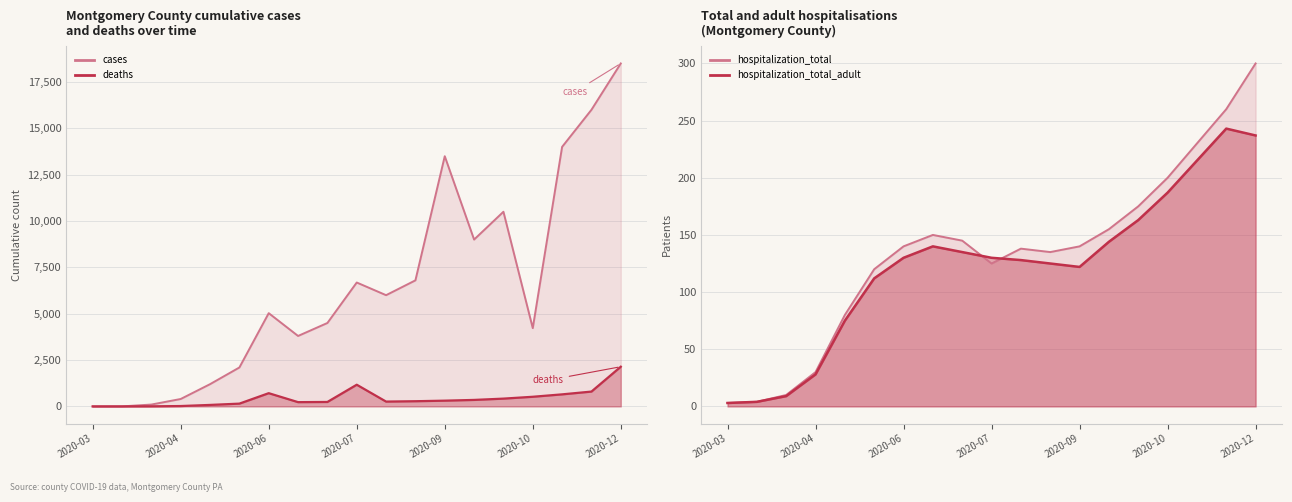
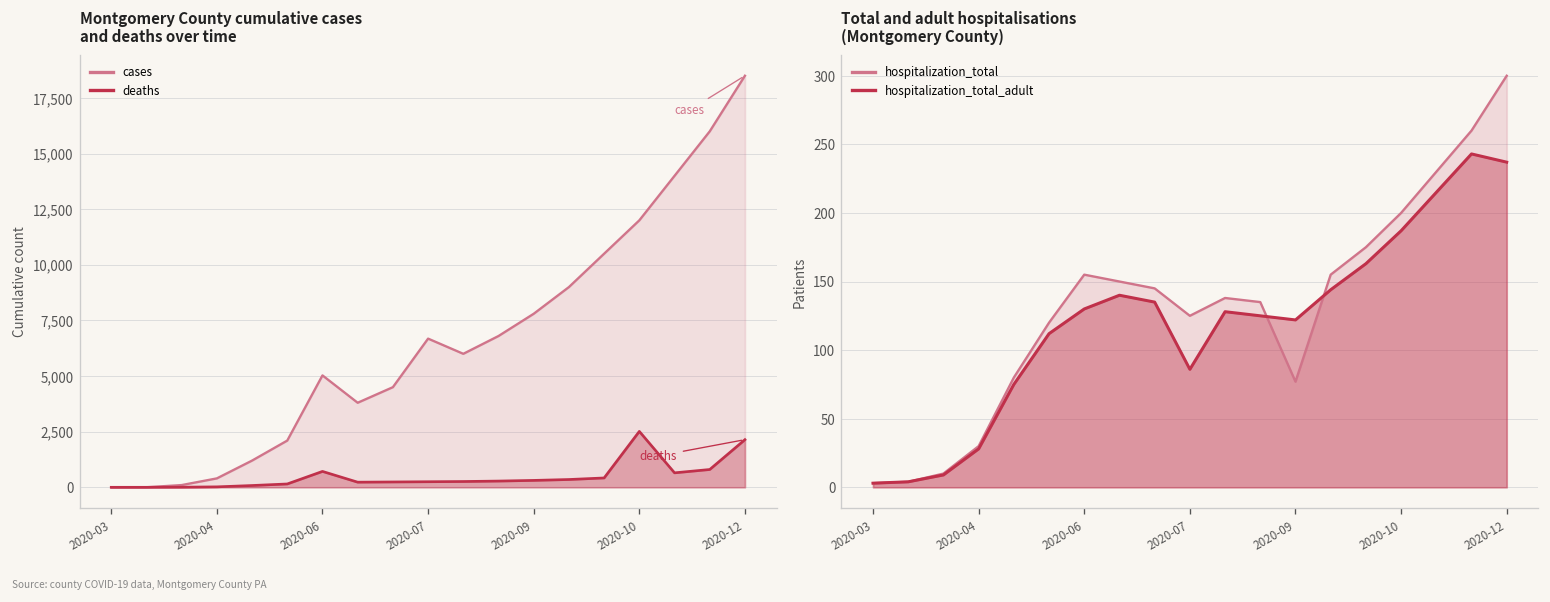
  {
    "Montgomery County cumulative cases and deaths over time": {
      "cases": {
        "2020-04": "400",
        "2020-06": "5,000",
        "2020-07": "6,700",
-       "2020-09": "13,500",
-       "2020-10": "4,200",
+       "2020-09": "7,800",
+       "2020-10": "12,000",
        "2020-12": "18,500"
      },
      "deaths": {
        "2020-04": "0",
        "2020-06": "700",
-       "2020-07": "1,200",
+       "2020-07": "300",
        "2020-09": "300",
-       "2020-10": "500",
+       "2020-10": "2,500",
        "2020-12": "2,100"
      }
    },
    "Total and adult hospitalisations (Montgomery County)": {
      "hospitalization_total": {
-       "2020-06": "140",
+       "2020-06": "155",
        "2020-07": "125",
-       "2020-09": "140",
+       "2020-09": "77",
        "2020-10": "200",
        "2020-12": "300"
      },
      "hospitalization_total_adult": {
        "2020-06": "130",
-       "2020-07": "130",
+       "2020-07": "86",
        "2020-09": "122",
        "2020-10": "187",
        "2020-12": "237"
      }
    }
  }
